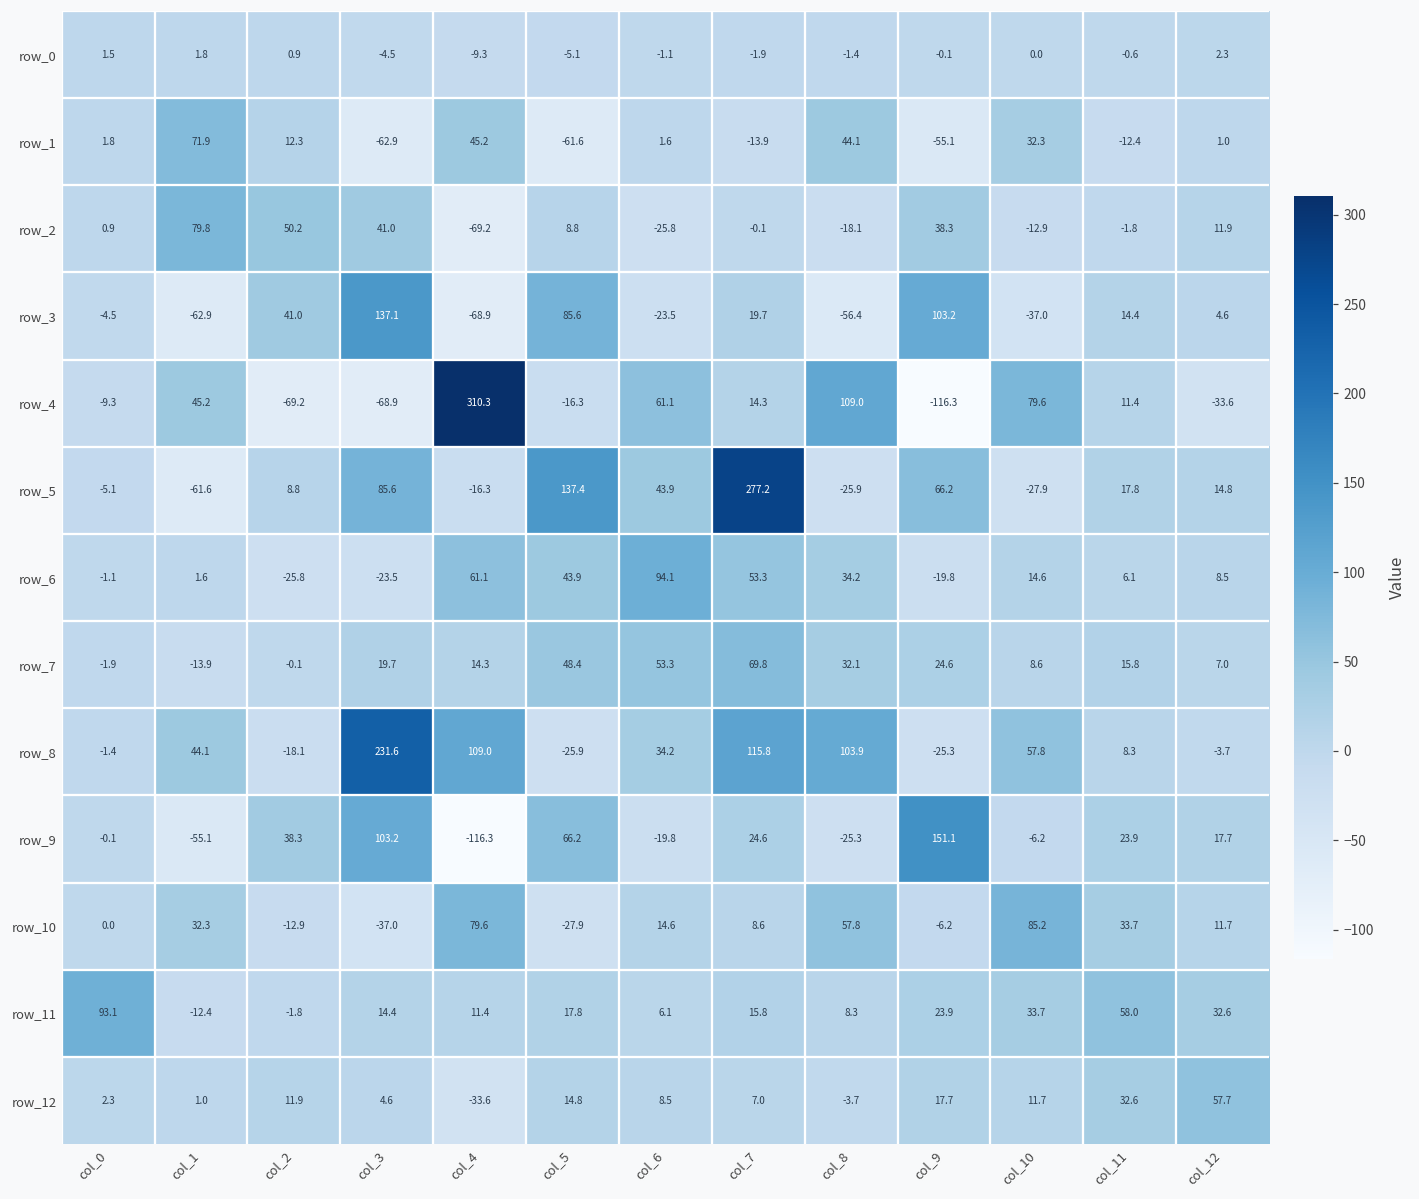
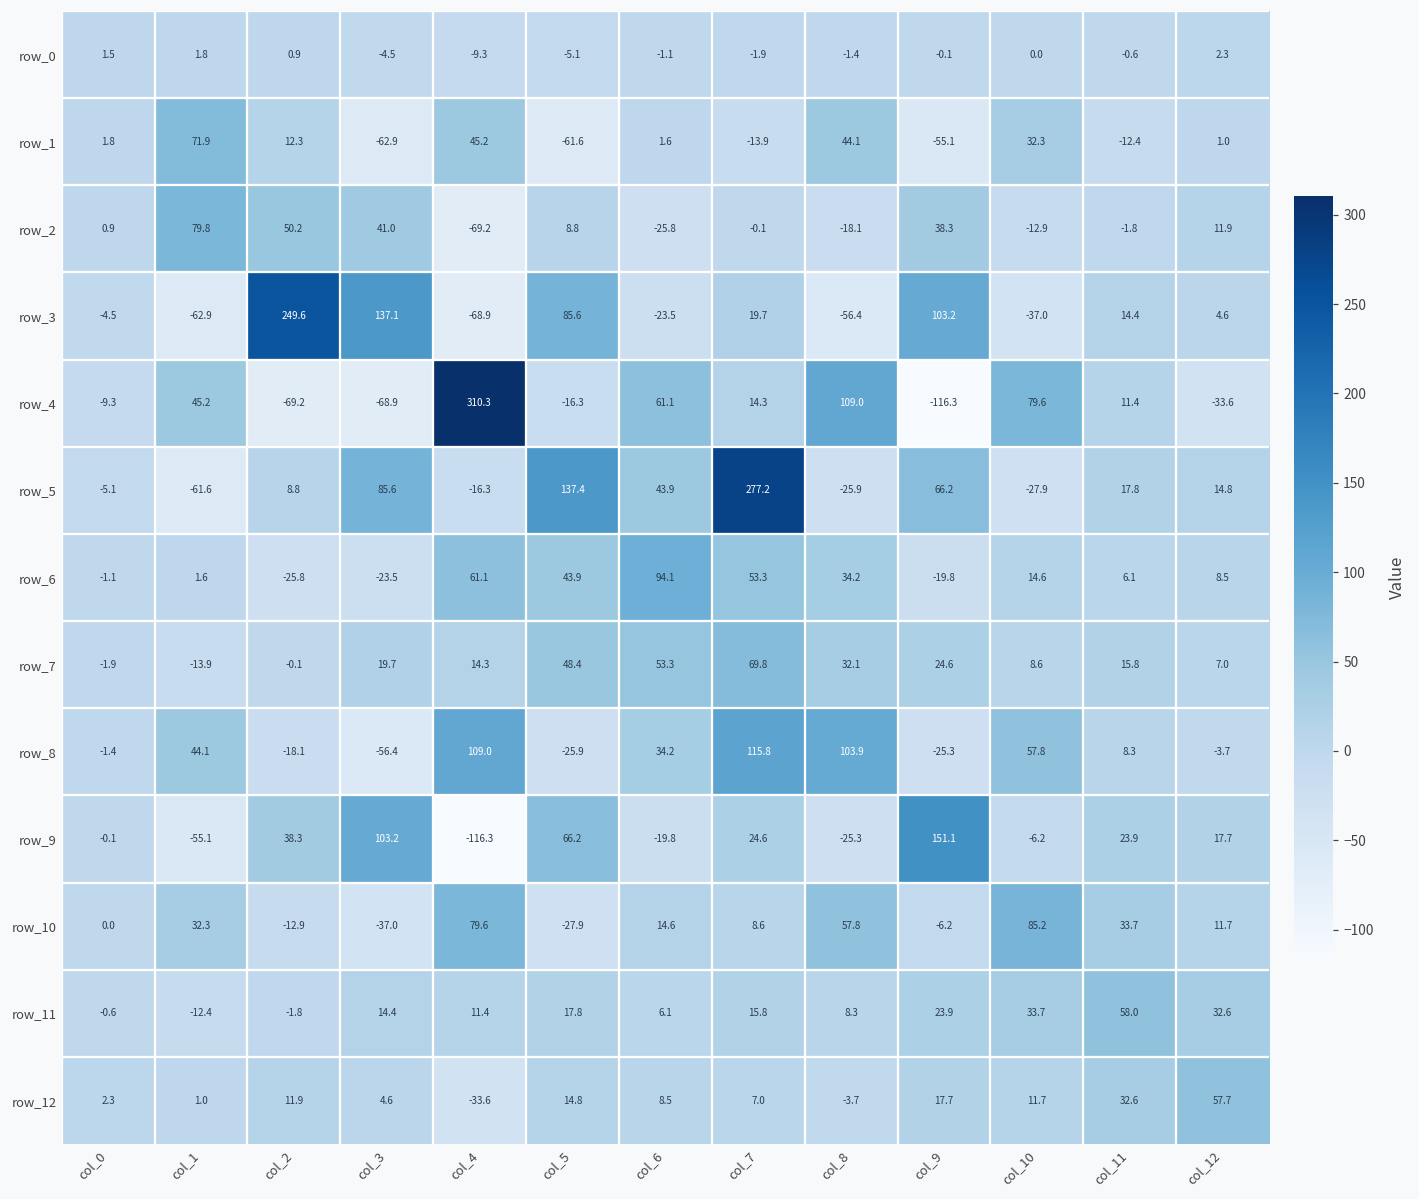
  {
    "row_0": {
      "col_0": 1.5,
      "col_1": 1.8,
      "col_2": 0.9,
      "col_3": -4.5,
      "col_4": -9.3,
      "col_5": -5.1,
      "col_6": -1.1,
      "col_7": -1.9,
      "col_8": -1.4,
      "col_9": -0.1,
      "col_10": 0.0,
      "col_11": -0.6,
      "col_12": 2.3
    },
    "row_1": {
      "col_0": 1.8,
      "col_1": 71.9,
      "col_2": 12.3,
      "col_3": -62.9,
      "col_4": 45.2,
      "col_5": -61.6,
      "col_6": 1.6,
      "col_7": -13.9,
      "col_8": 44.1,
      "col_9": -55.1,
      "col_10": 32.3,
      "col_11": -12.4,
      "col_12": 1.0
    },
    "row_2": {
      "col_0": 0.9,
      "col_1": 79.8,
      "col_2": 50.2,
      "col_3": 41.0,
      "col_4": -69.2,
      "col_5": 8.8,
      "col_6": -25.8,
      "col_7": -0.1,
      "col_8": -18.1,
      "col_9": 38.3,
      "col_10": -12.9,
      "col_11": -1.8,
      "col_12": 11.9
    },
    "row_3": {
      "col_0": -4.5,
      "col_1": -62.9,
-     "col_2": 41.0,
+     "col_2": 249.6,
      "col_3": 137.1,
      "col_4": -68.9,
      "col_5": 85.6,
      "col_6": -23.5,
      "col_7": 19.7,
      "col_8": -56.4,
      "col_9": 103.2,
      "col_10": -37.0,
      "col_11": 14.4,
      "col_12": 4.6
    },
    "row_4": {
      "col_0": -9.3,
      "col_1": 45.2,
      "col_2": -69.2,
      "col_3": -68.9,
      "col_4": 310.3,
      "col_5": -16.3,
      "col_6": 61.1,
      "col_7": 14.3,
      "col_8": 109.0,
      "col_9": -116.3,
      "col_10": 79.6,
      "col_11": 11.4,
      "col_12": -33.6
    },
    "row_5": {
      "col_0": -5.1,
      "col_1": -61.6,
      "col_2": 8.8,
      "col_3": 85.6,
      "col_4": -16.3,
      "col_5": 137.4,
      "col_6": 43.9,
      "col_7": 277.2,
      "col_8": -25.9,
      "col_9": 66.2,
      "col_10": -27.9,
      "col_11": 17.8,
      "col_12": 14.8
    },
    "row_6": {
      "col_0": -1.1,
      "col_1": 1.6,
      "col_2": -25.8,
      "col_3": -23.5,
      "col_4": 61.1,
      "col_5": 43.9,
      "col_6": 94.1,
      "col_7": 53.3,
      "col_8": 34.2,
      "col_9": -19.8,
      "col_10": 14.6,
      "col_11": 6.1,
      "col_12": 8.5
    },
    "row_7": {
      "col_0": -1.9,
      "col_1": -13.9,
      "col_2": -0.1,
      "col_3": 19.7,
      "col_4": 14.3,
      "col_5": 48.4,
      "col_6": 53.3,
      "col_7": 69.8,
      "col_8": 32.1,
      "col_9": 24.6,
      "col_10": 8.6,
      "col_11": 15.8,
      "col_12": 7.0
    },
    "row_8": {
      "col_0": -1.4,
      "col_1": 44.1,
      "col_2": -18.1,
-     "col_3": 231.6,
+     "col_3": -56.4,
      "col_4": 109.0,
      "col_5": -25.9,
      "col_6": 34.2,
      "col_7": 115.8,
      "col_8": 103.9,
      "col_9": -25.3,
      "col_10": 57.8,
      "col_11": 8.3,
      "col_12": -3.7
    },
    "row_9": {
      "col_0": -0.1,
      "col_1": -55.1,
      "col_2": 38.3,
      "col_3": 103.2,
      "col_4": -116.3,
      "col_5": 66.2,
      "col_6": -19.8,
      "col_7": 24.6,
      "col_8": -25.3,
      "col_9": 151.1,
      "col_10": -6.2,
      "col_11": 23.9,
      "col_12": 17.7
    },
    "row_10": {
      "col_0": 0.0,
      "col_1": 32.3,
      "col_2": -12.9,
      "col_3": -37.0,
      "col_4": 79.6,
      "col_5": -27.9,
      "col_6": 14.6,
      "col_7": 8.6,
      "col_8": 57.8,
      "col_9": -6.2,
      "col_10": 85.2,
      "col_11": 33.7,
      "col_12": 11.7
    },
    "row_11": {
-     "col_0": 93.1,
+     "col_0": -0.6,
      "col_1": -12.4,
      "col_2": -1.8,
      "col_3": 14.4,
      "col_4": 11.4,
      "col_5": 17.8,
      "col_6": 6.1,
      "col_7": 15.8,
      "col_8": 8.3,
      "col_9": 23.9,
      "col_10": 33.7,
      "col_11": 58.0,
      "col_12": 32.6
    },
    "row_12": {
      "col_0": 2.3,
      "col_1": 1.0,
      "col_2": 11.9,
      "col_3": 4.6,
      "col_4": -33.6,
      "col_5": 14.8,
      "col_6": 8.5,
      "col_7": 7.0,
      "col_8": -3.7,
      "col_9": 17.7,
      "col_10": 11.7,
      "col_11": 32.6,
      "col_12": 57.7
    }
  }
